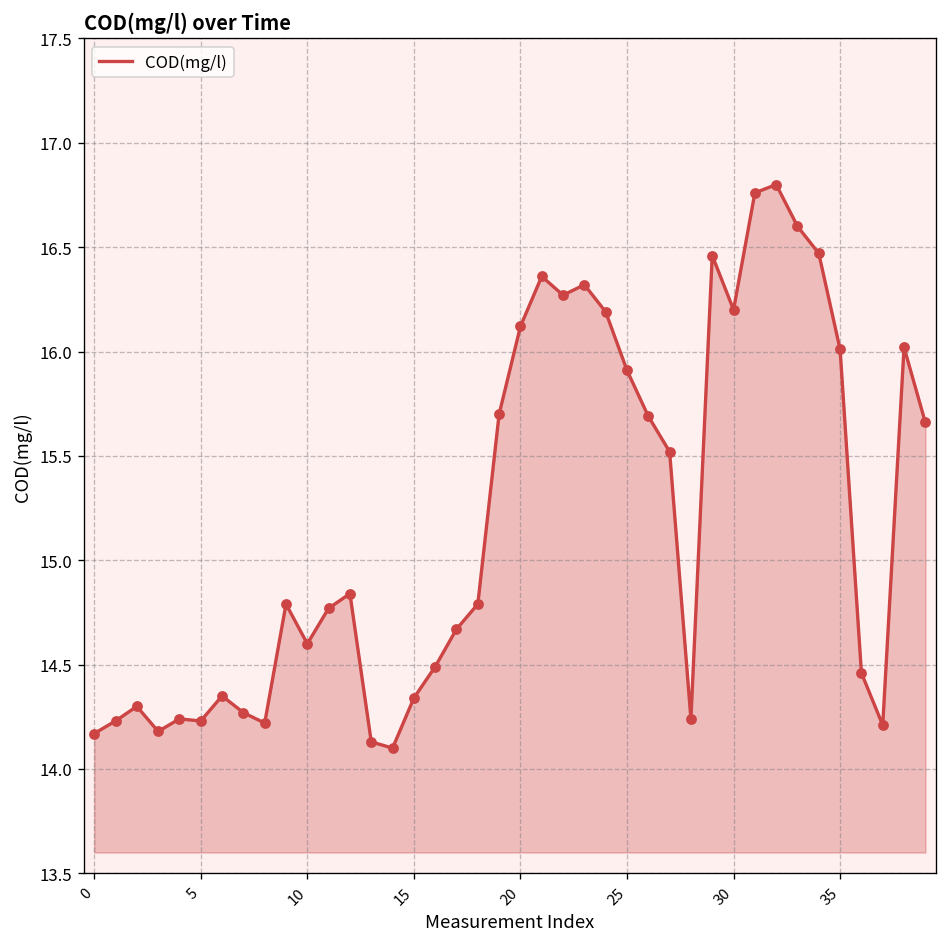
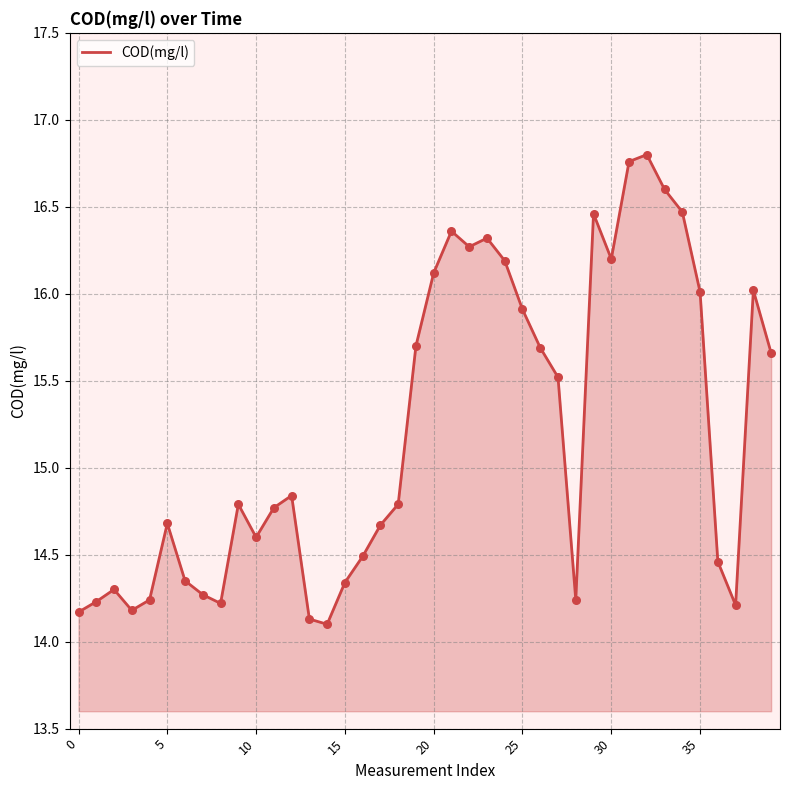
  {
    "0": 14.17,
-   "5": 14.23,
+   "5": 14.68,
    "10": 14.60,
    "15": 14.34,
    "20": 16.12,
    "25": 15.91,
    "30": 16.20,
    "35": 16.01
  }
